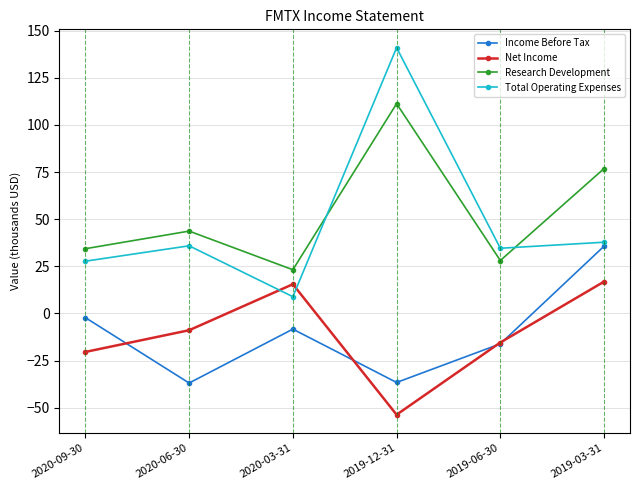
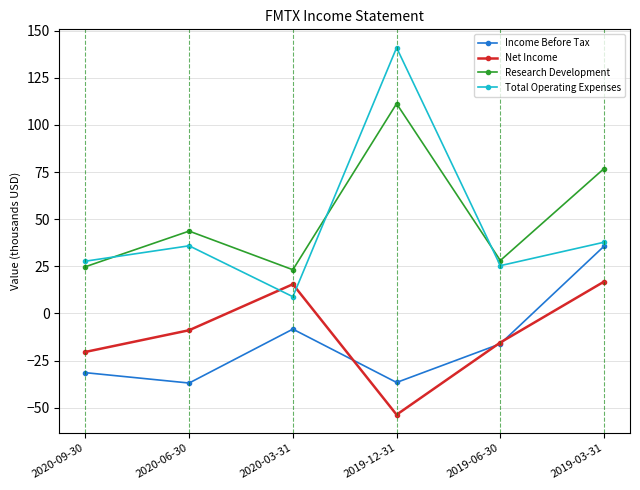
  {
    "Income Before Tax": {
-     "2020-09-30": -2,
+     "2020-09-30": -31,
      "2020-06-30": -37,
      "2020-03-31": -8,
      "2019-12-31": -37,
      "2019-03-31": 36
    },
    "Net Income": {
      "2020-09-30": -20,
      "2020-06-30": -9,
      "2020-03-31": 16,
      "2019-12-31": -54,
      "2019-03-31": 17
    },
    "Research Development": {
-     "2020-09-30": 34,
+     "2020-09-30": 25,
      "2020-06-30": 44,
      "2020-03-31": 23,
      "2019-12-31": 111,
      "2019-06-30": 28,
      "2019-03-31": 77
    },
    "Total Operating Expenses": {
      "2020-09-30": 28,
      "2020-06-30": 36,
      "2020-03-31": 9,
      "2019-12-31": 141,
-     "2019-06-30": 35,
+     "2019-06-30": 25,
      "2019-03-31": 38
    }
  }
